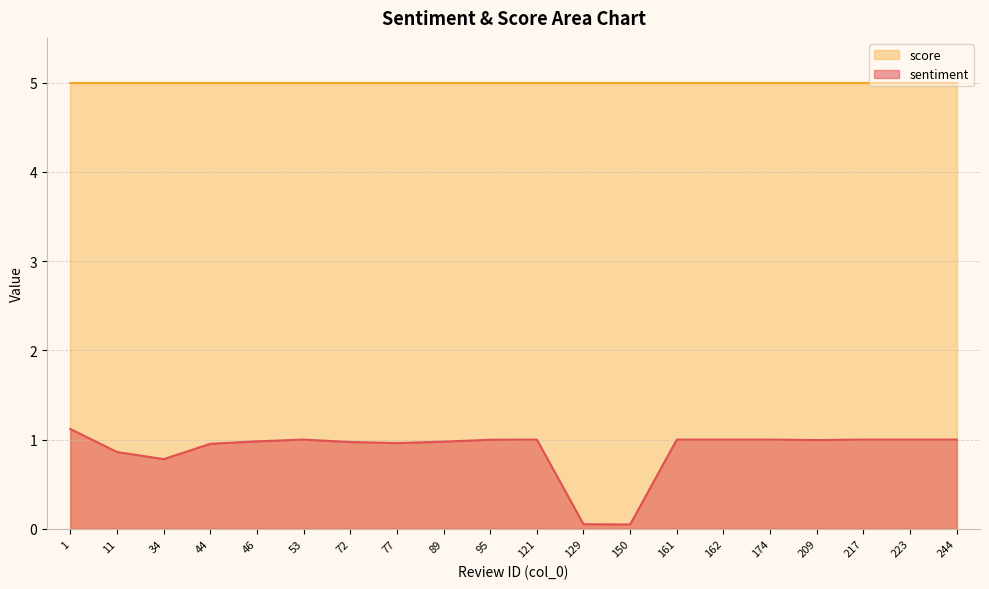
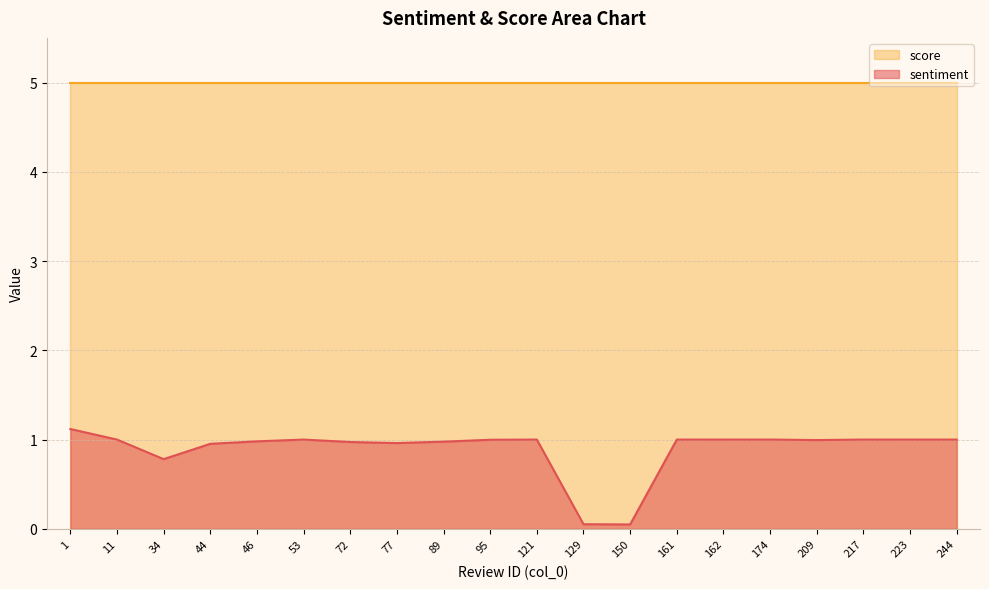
  {
    "score": {
      "1": 5.0,
      "11": 5.0,
      "34": 5.0,
      "44": 5.0,
      "46": 5.0,
      "53": 5.0,
      "72": 5.0,
      "77": 5.0,
      "89": 5.0,
      "95": 5.0,
      "121": 5.0,
      "129": 5.0,
      "150": 5.0,
      "161": 5.0,
      "162": 5.0,
      "174": 5.0,
      "209": 5.0,
      "217": 5.0
    },
    "sentiment": {
      "1": 1.1,
-     "11": 0.9,
+     "11": 1.0,
      "34": 0.8,
      "44": 1.0,
      "46": 1.0,
      "53": 1.0,
      "72": 1.0,
      "77": 1.0,
      "89": 1.0,
      "95": 1.0,
      "121": 1.0,
      "129": 0.1,
      "150": 0.0,
      "161": 1.0,
      "162": 1.0,
      "174": 1.0,
      "209": 1.0,
      "217": 1.0,
      "223": 1.0,
      "244": 1.0
    }
  }
